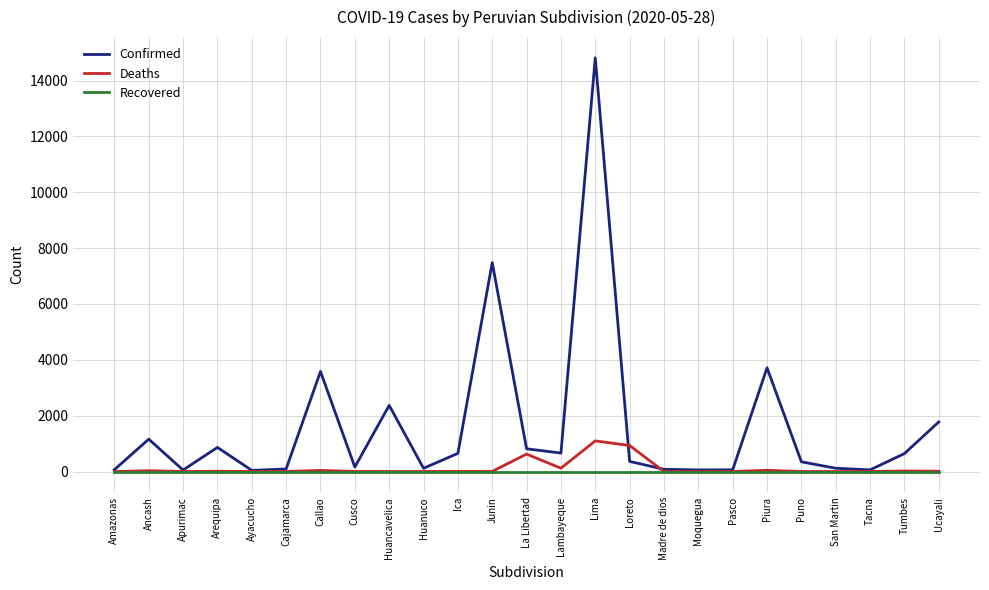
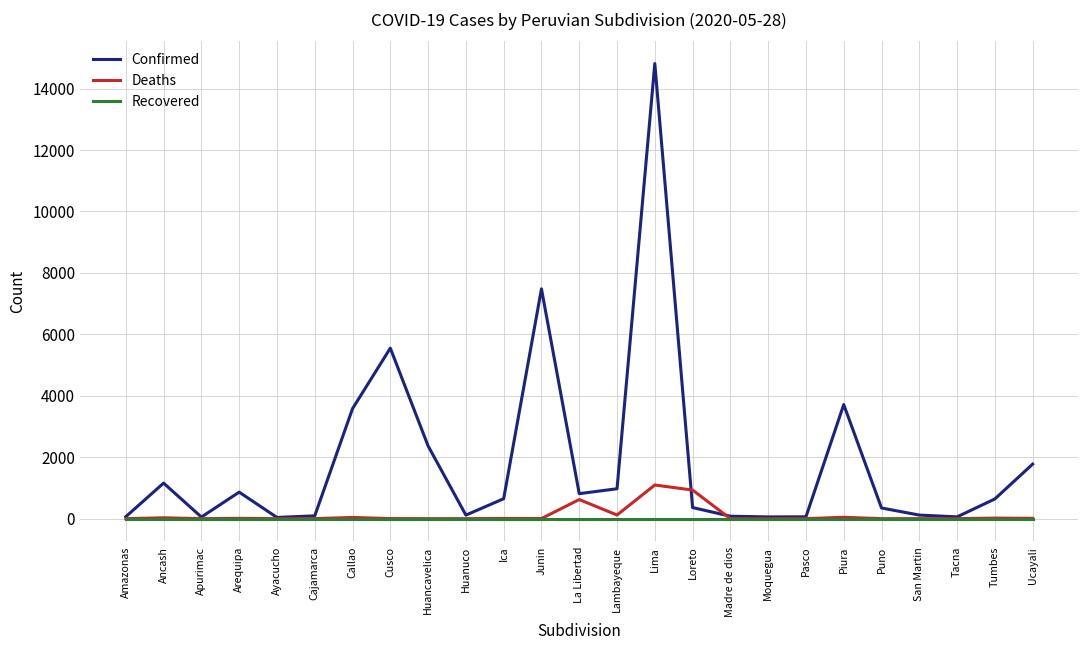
  {
    "Confirmed": {
      "Ancash": 1200,
      "Arequipa": 900,
      "Callao": 3600,
-     "Cusco": 200,
+     "Cusco": 5600,
      "Huancavelica": 2400,
      "Huanuco": 100,
      "Ica": 700,
      "Junin": 7500,
      "La Libertad": 800,
-     "Lambayeque": 700,
+     "Lambayeque": 1000,
      "Lima": 14800,
      "Loreto": 400,
      "Piura": 3700,
      "Puno": 300,
      "San Martin": 100,
      "Tumbes": 600,
      "Ucayali": 1800
    },
    "Deaths": {
      "La Libertad": 600,
      "Lambayeque": 100,
      "Lima": 1100,
      "Loreto": 900
    },
    "Recovered": {
      "La Libertad": 0,
      "Lambayeque": 0,
      "Lima": 0,
      "Loreto": 0
    }
  }
